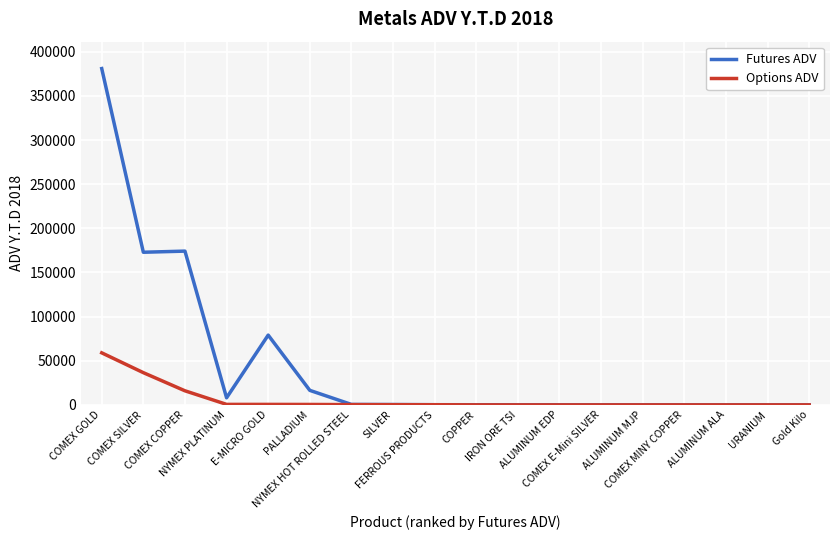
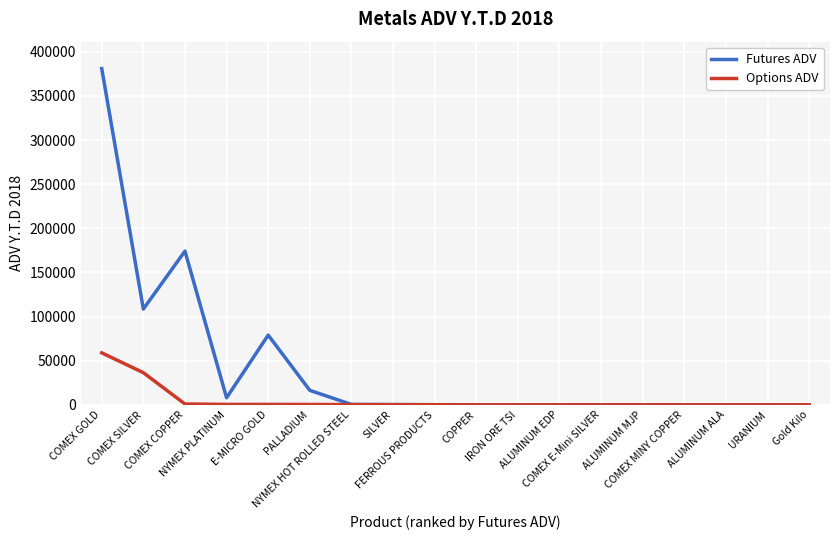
  {
    "Futures ADV": {
      "COMEX GOLD": 380000,
-     "COMEX SILVER": 170000,
+     "COMEX SILVER": 110000,
      "COMEX COPPER": 170000,
      "NYMEX PLATINUM": 10000,
      "E-MICRO GOLD": 80000,
      "PALLADIUM": 20000
    },
    "Options ADV": {
      "COMEX GOLD": 60000,
      "COMEX SILVER": 40000,
-     "COMEX COPPER": 20000,
+     "COMEX COPPER": 0,
      "NYMEX PLATINUM": 0,
      "E-MICRO GOLD": 0,
      "PALLADIUM": 0
    }
  }
